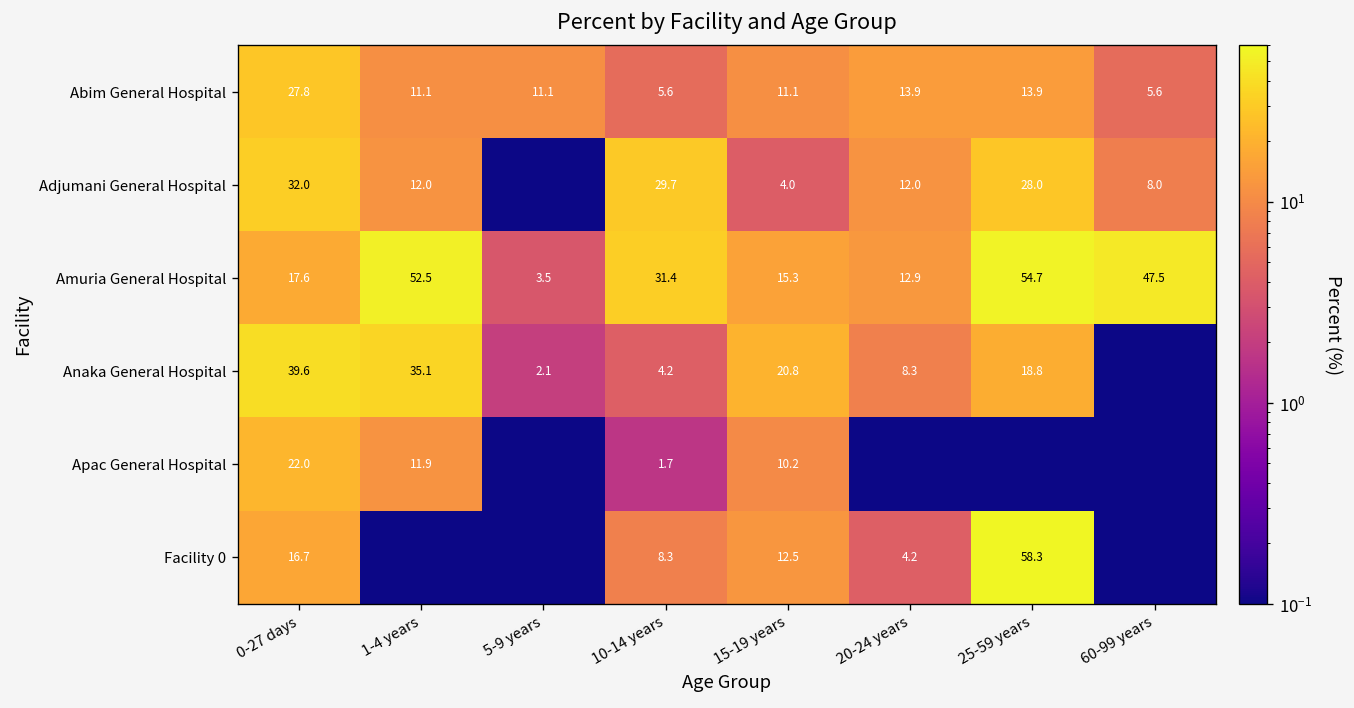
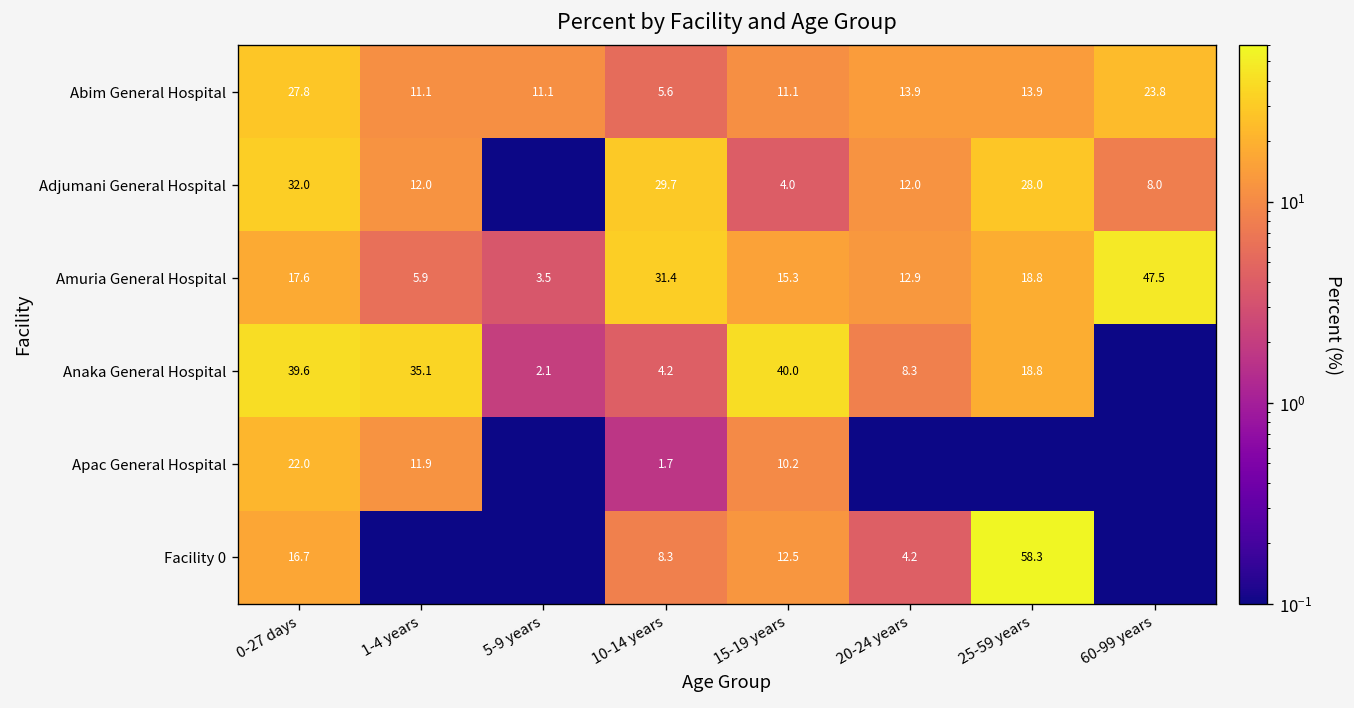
  {
    "Abim General Hospital": {
      "0-27 days": 27.8,
      "1-4 years": 11.1,
      "5-9 years": 11.1,
      "10-14 years": 5.6,
      "15-19 years": 11.1,
      "20-24 years": 13.9,
      "25-59 years": 13.9,
-     "60-99 years": 5.6
+     "60-99 years": 23.8
    },
    "Adjumani General Hospital": {
      "0-27 days": 32.0,
      "1-4 years": 12.0,
      "10-14 years": 29.7,
      "15-19 years": 4.0,
      "20-24 years": 12.0,
      "25-59 years": 28.0,
      "60-99 years": 8.0
    },
    "Amuria General Hospital": {
      "0-27 days": 17.6,
-     "1-4 years": 52.5,
+     "1-4 years": 5.9,
      "5-9 years": 3.5,
      "10-14 years": 31.4,
      "15-19 years": 15.3,
      "20-24 years": 12.9,
-     "25-59 years": 54.7,
+     "25-59 years": 18.8,
      "60-99 years": 47.5
    },
    "Anaka General Hospital": {
      "0-27 days": 39.6,
      "1-4 years": 35.1,
      "5-9 years": 2.1,
      "10-14 years": 4.2,
-     "15-19 years": 20.8,
+     "15-19 years": 40.0,
      "20-24 years": 8.3,
      "25-59 years": 18.8
    },
    "Apac General Hospital": {
      "0-27 days": 22.0,
      "1-4 years": 11.9,
      "10-14 years": 1.7,
      "15-19 years": 10.2
    },
    "Facility 0": {
      "0-27 days": 16.7,
      "10-14 years": 8.3,
      "15-19 years": 12.5,
      "20-24 years": 4.2,
      "25-59 years": 58.3
    }
  }
